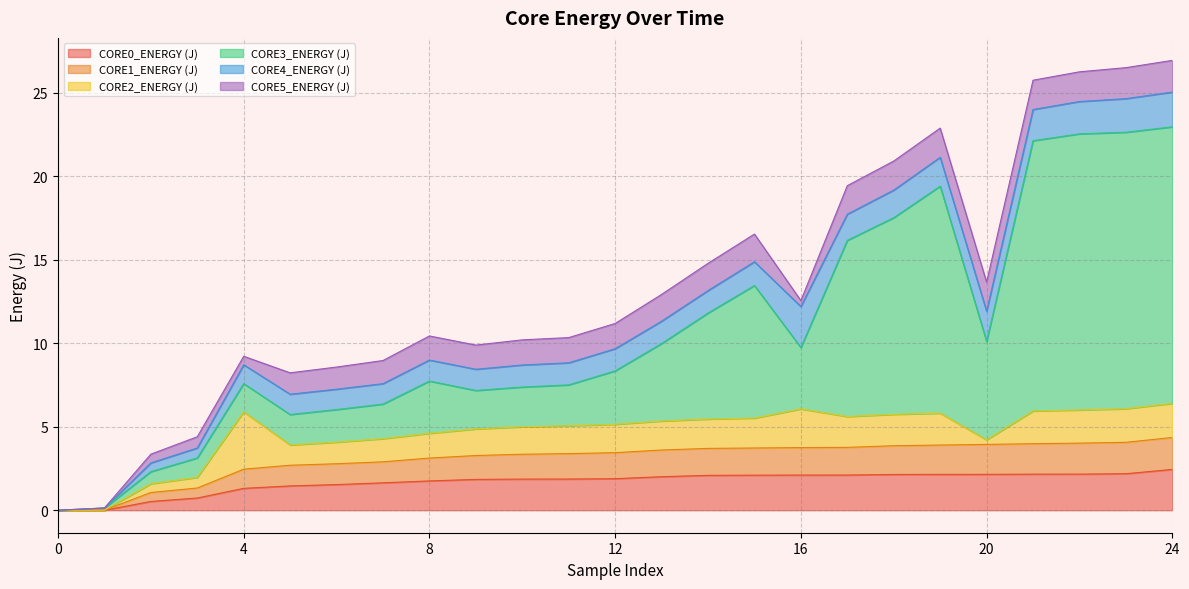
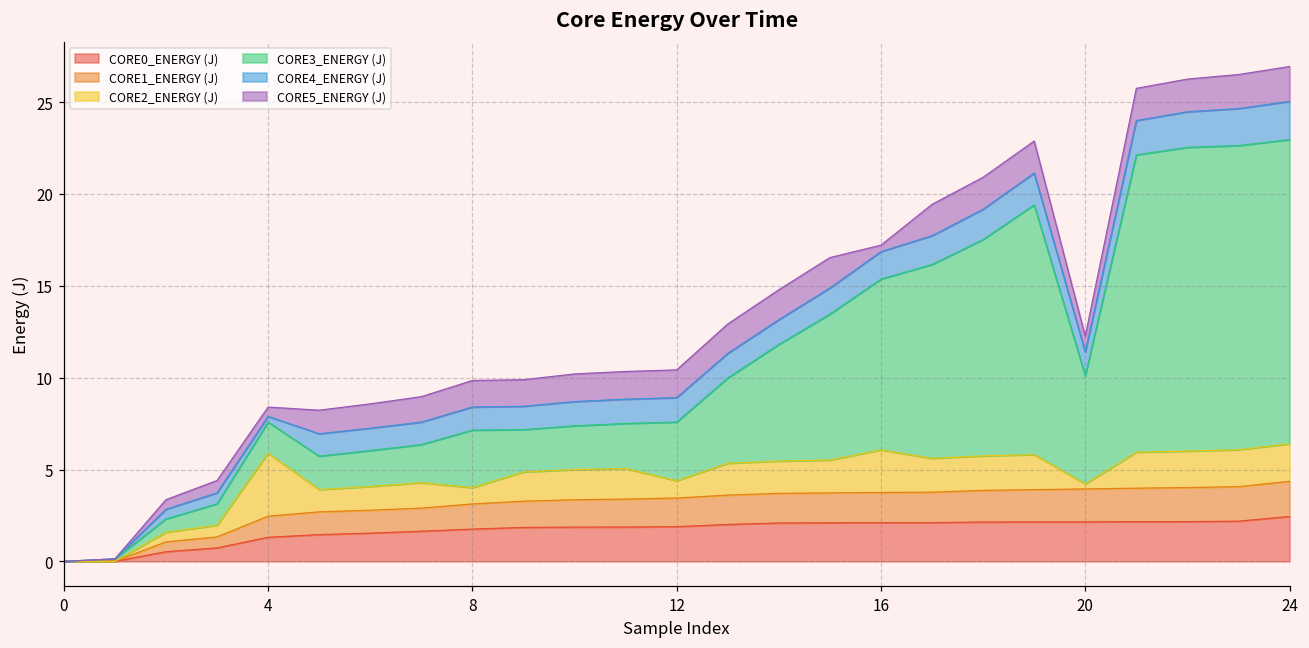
  {
    "CORE2_ENERGY (J)": {
      "4": 3.4,
-     "8": 1.5,
-     "12": 1.7,
+     "8": 0.9,
+     "12": 0.9,
      "16": 2.3,
      "20": 0.3,
      "24": 2.0
    },
    "CORE3_ENERGY (J)": {
      "4": 1.7,
      "8": 3.1,
      "12": 3.2,
-     "16": 3.7,
+     "16": 9.3,
      "20": 5.9,
      "24": 16.6
    },
    "CORE4_ENERGY (J)": {
-     "4": 1.1,
+     "4": 0.3,
      "8": 1.3,
      "12": 1.3,
-     "16": 2.5,
-     "20": 1.8,
+     "16": 1.5,
+     "20": 1.3,
      "24": 2.1
    },
    "CORE5_ENERGY (J)": {
      "4": 0.5,
      "8": 1.4,
      "12": 1.5,
      "16": 0.4,
-     "20": 1.8,
+     "20": 0.9,
      "24": 1.9
    }
  }
